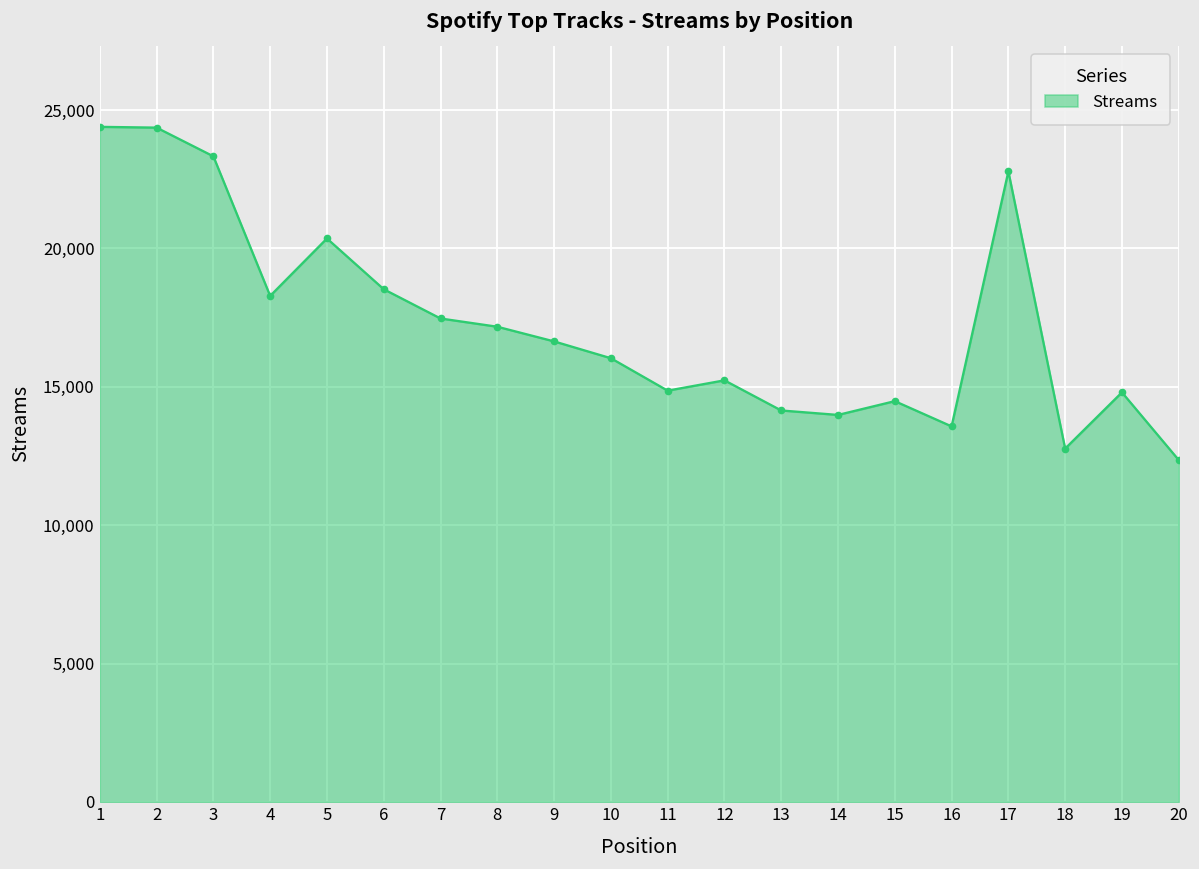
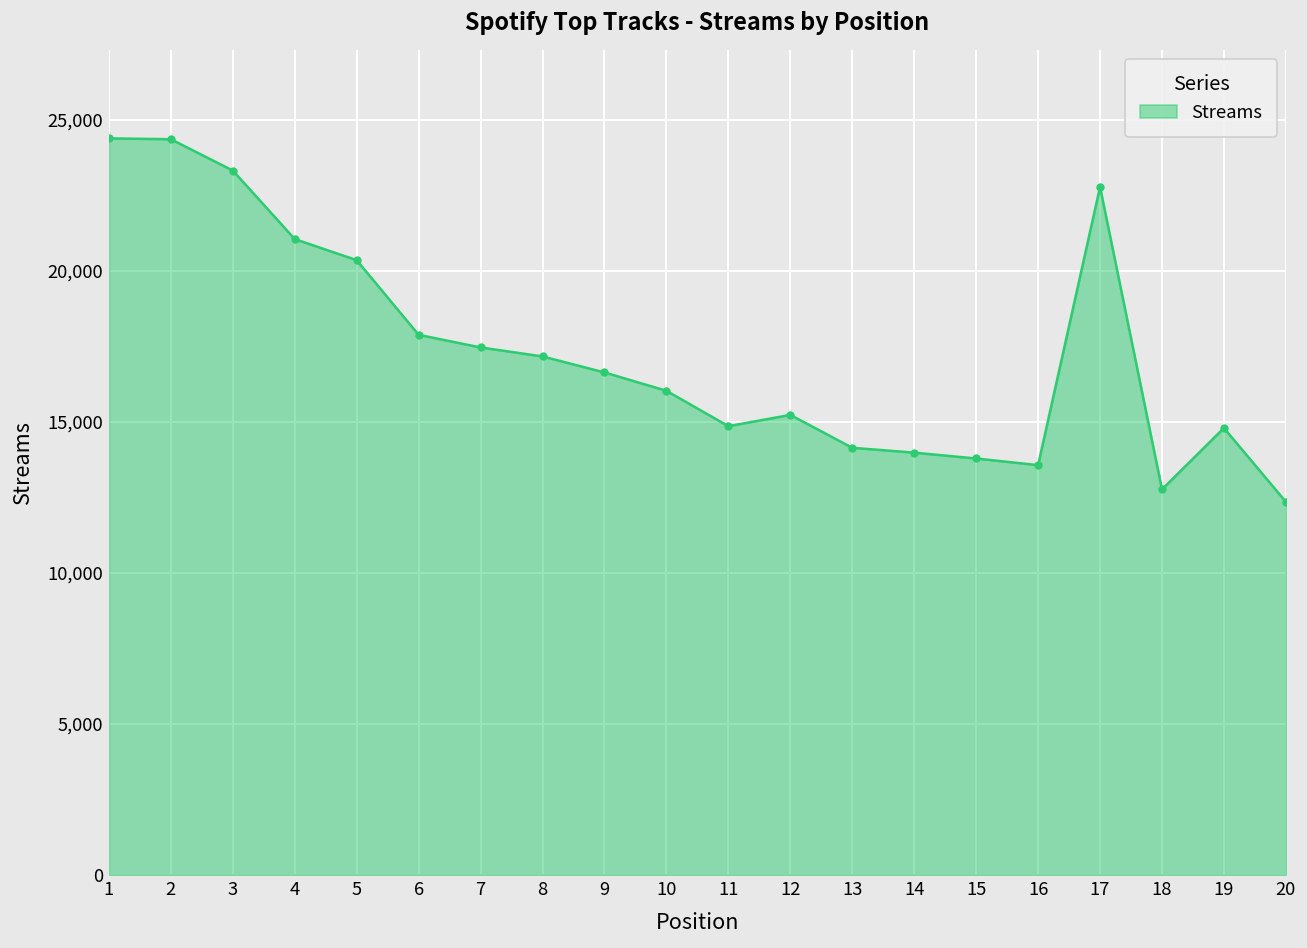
  {
    "1": "24,400",
    "2": "24,400",
    "3": "23,300",
-   "4": "18,300",
+   "4": "21,100",
    "5": "20,400",
-   "6": "18,500",
+   "6": "17,900",
    "7": "17,500",
    "8": "17,200",
    "9": "16,600",
    "10": "16,000",
    "11": "14,900",
    "12": "15,200",
    "13": "14,100",
    "14": "14,000",
-   "15": "14,500",
+   "15": "13,800",
    "16": "13,600",
    "17": "22,800",
    "18": "12,800",
    "19": "14,800",
    "20": "12,400"
  }
